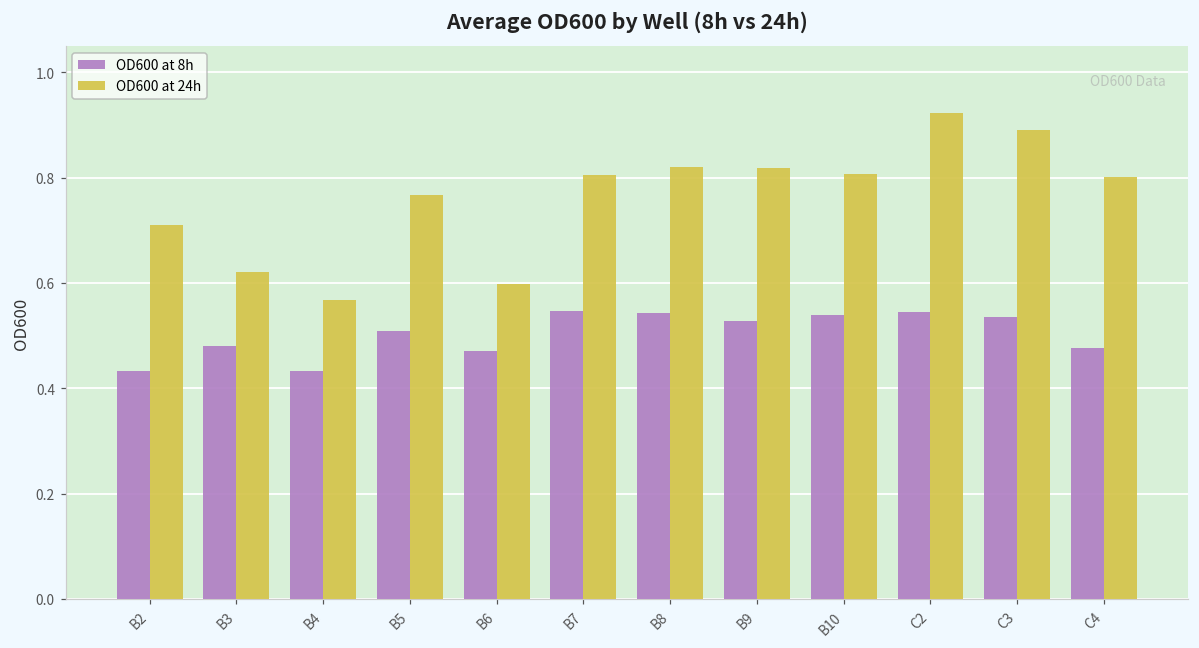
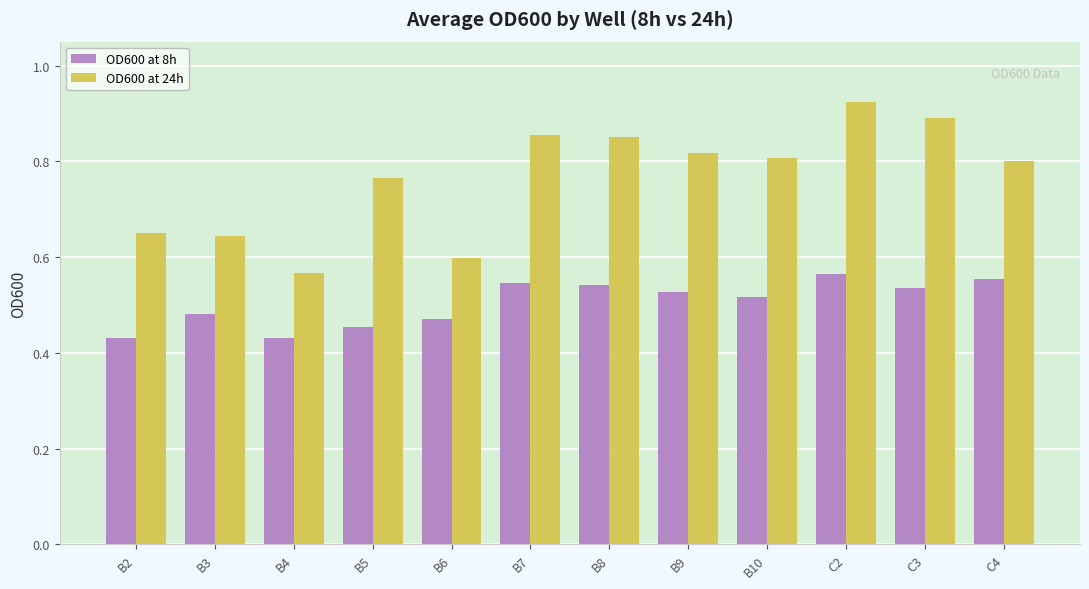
  {
    "OD600 at 8h": {
      "B2": 0.43,
      "B3": 0.48,
      "B4": 0.43,
-     "B5": 0.51,
+     "B5": 0.46,
      "B6": 0.47,
      "B7": 0.55,
      "B8": 0.54,
      "B9": 0.53,
-     "B10": 0.54,
-     "C2": 0.54,
+     "B10": 0.52,
+     "C2": 0.56,
      "C3": 0.54,
-     "C4": 0.48
+     "C4": 0.55
    },
    "OD600 at 24h": {
-     "B2": 0.71,
-     "B3": 0.62,
+     "B2": 0.65,
+     "B3": 0.64,
      "B4": 0.57,
      "B5": 0.77,
      "B6": 0.60,
-     "B7": 0.81,
-     "B8": 0.82,
+     "B7": 0.85,
+     "B8": 0.85,
      "B9": 0.82,
      "B10": 0.81,
      "C2": 0.92,
      "C3": 0.89,
      "C4": 0.80
    }
  }
